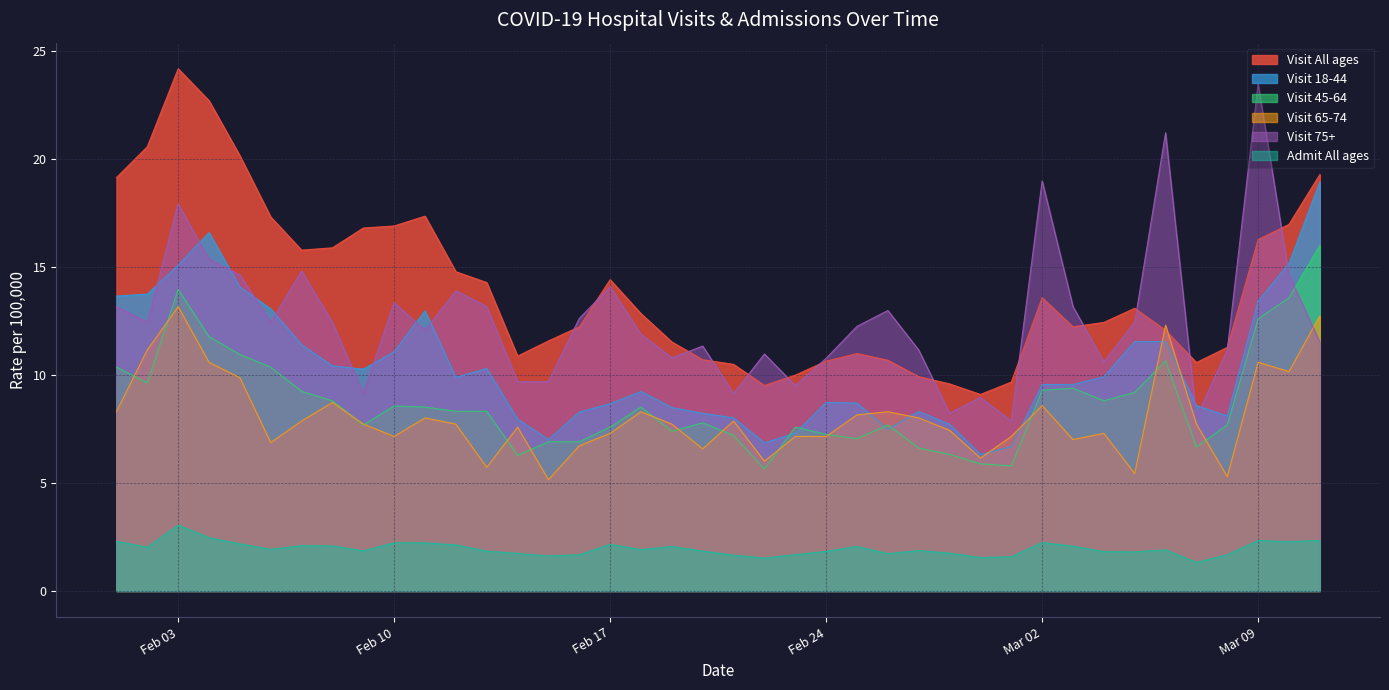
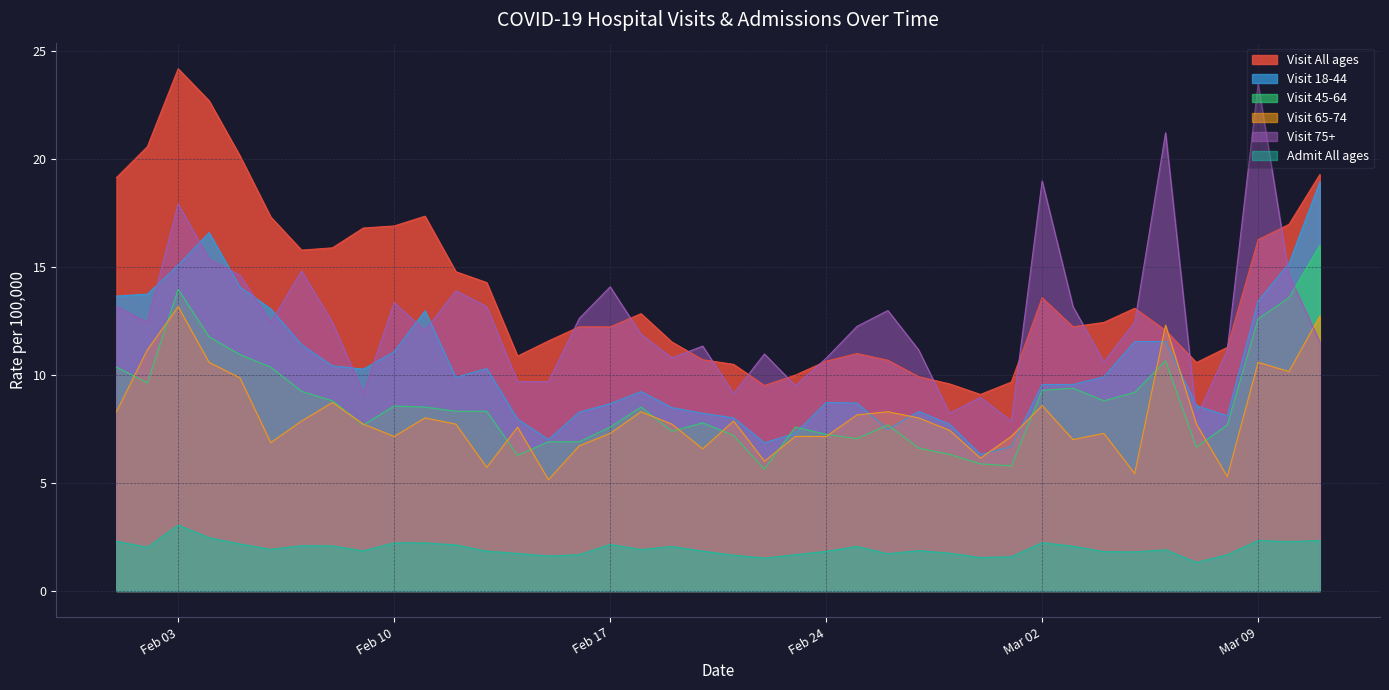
  {
    "Visit All ages": {
      "Feb 03": 24.2,
      "Feb 10": 16.9,
-     "Feb 17": 14.4,
+     "Feb 17": 12.2,
      "Feb 24": 10.6,
      "Mar 02": 13.6,
      "Mar 09": 16.3
    },
    "Visit 18-44": {
      "Feb 03": 15.1,
      "Feb 10": 11.1,
      "Feb 17": 8.7,
      "Feb 24": 8.7,
      "Mar 02": 9.6,
      "Mar 09": 13.4
    },
    "Visit 65-74": {
      "Feb 03": 13.2,
      "Feb 10": 7.2,
      "Feb 17": 7.3,
      "Mar 02": 8.6,
      "Mar 09": 10.6
    },
    "Visit 75+": {
      "Feb 03": 17.9,
      "Feb 10": 13.3,
      "Feb 17": 14.1,
      "Feb 24": 10.8,
      "Mar 02": 19.0
    }
  }
